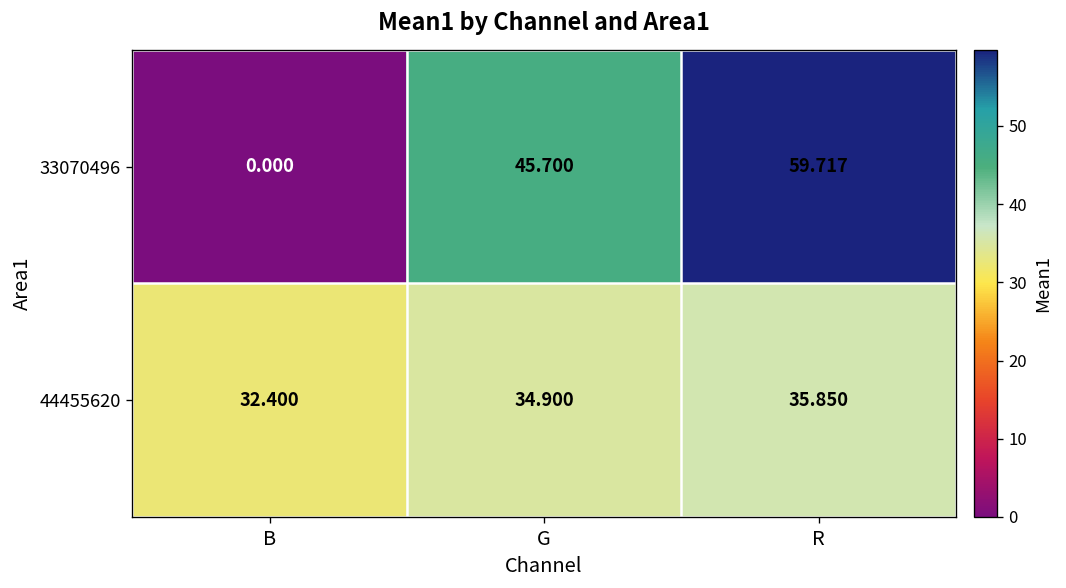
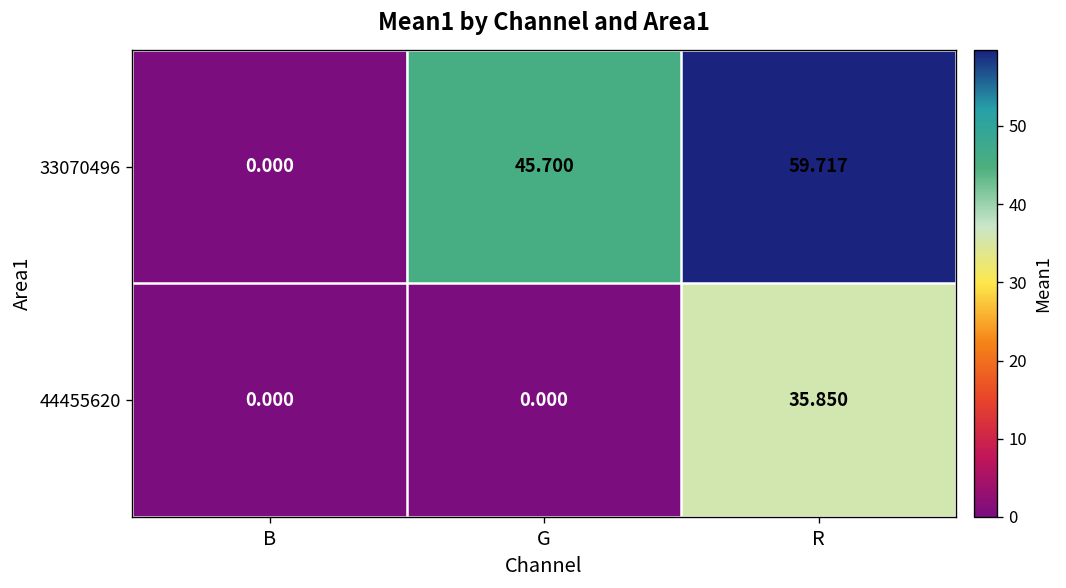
  {
    "33070496": {
      "B": 0.000,
      "G": 45.700,
      "R": 59.717
    },
    "44455620": {
-     "B": 32.400,
-     "G": 34.900,
+     "B": 0.000,
+     "G": 0.000,
      "R": 35.850
    }
  }
